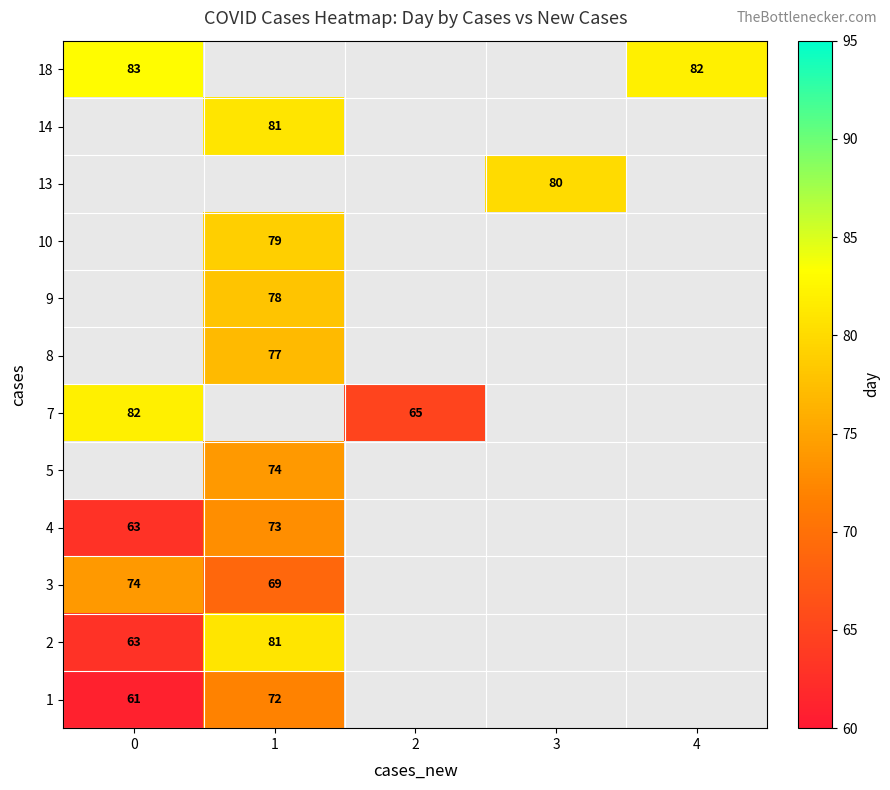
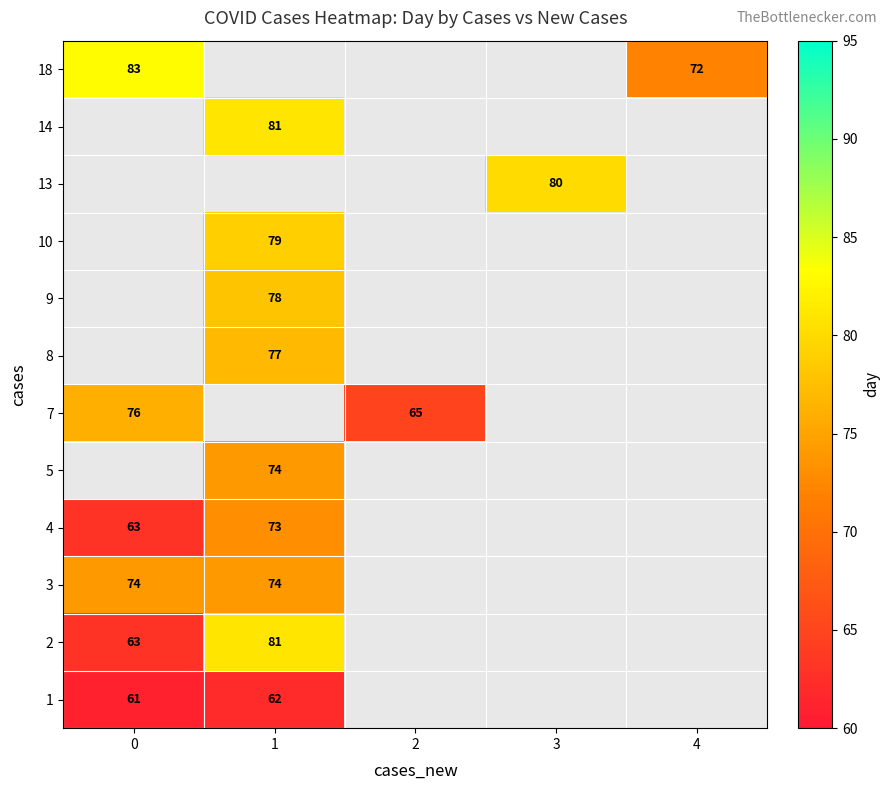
  {
    "18": {
      "0": 83,
-     "4": 82
+     "4": 72
    },
    "14": {
      "1": 81
    },
    "13": {
      "3": 80
    },
    "10": {
      "1": 79
    },
    "9": {
      "1": 78
    },
    "8": {
      "1": 77
    },
    "7": {
-     "0": 82,
+     "0": 76,
      "2": 65
    },
    "5": {
      "1": 74
    },
    "4": {
      "0": 63,
      "1": 73
    },
    "3": {
      "0": 74,
-     "1": 69
+     "1": 74
    },
    "2": {
      "0": 63,
      "1": 81
    },
    "1": {
      "0": 61,
-     "1": 72
+     "1": 62
    }
  }
